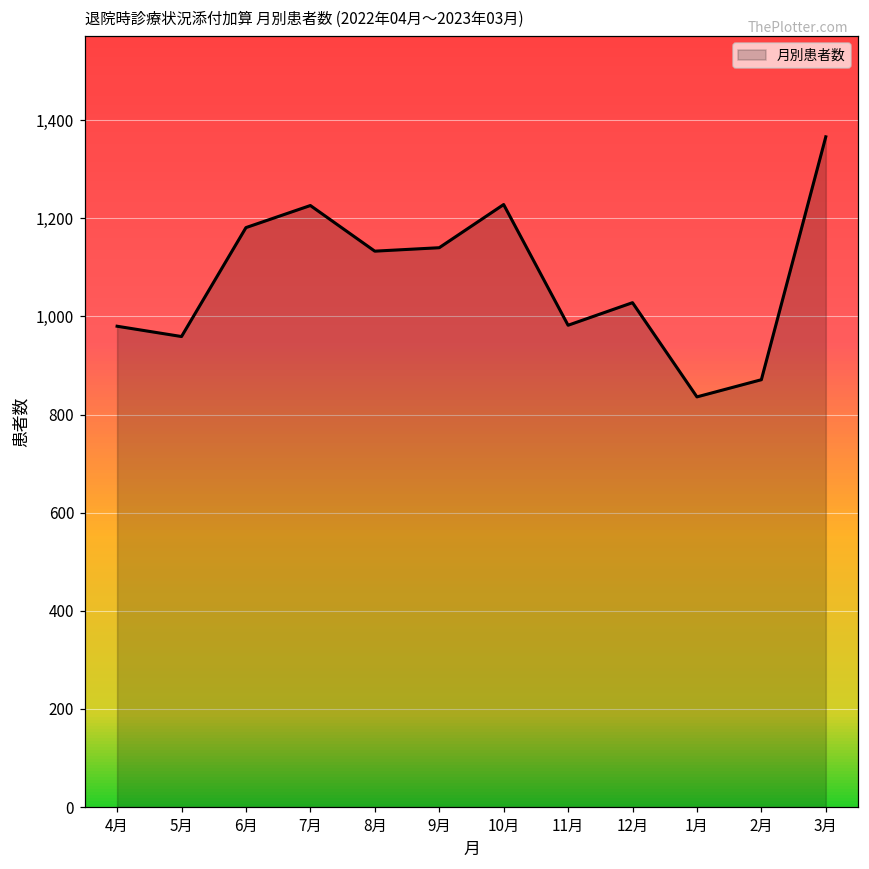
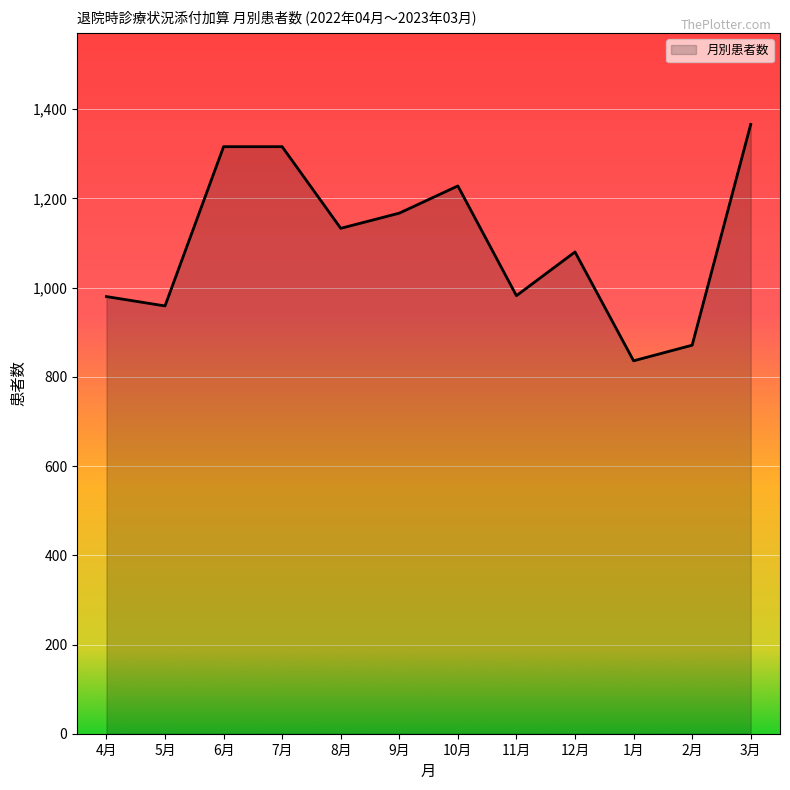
  {
    "4月": "980",
    "5月": "960",
-   "6月": "1,180",
-   "7月": "1,230",
+   "6月": "1,320",
+   "7月": "1,320",
    "8月": "1,130",
-   "9月": "1,140",
+   "9月": "1,170",
    "10月": "1,230",
    "11月": "980",
-   "12月": "1,030",
+   "12月": "1,080",
    "1月": "840",
    "2月": "870",
    "3月": "1,370"
  }
